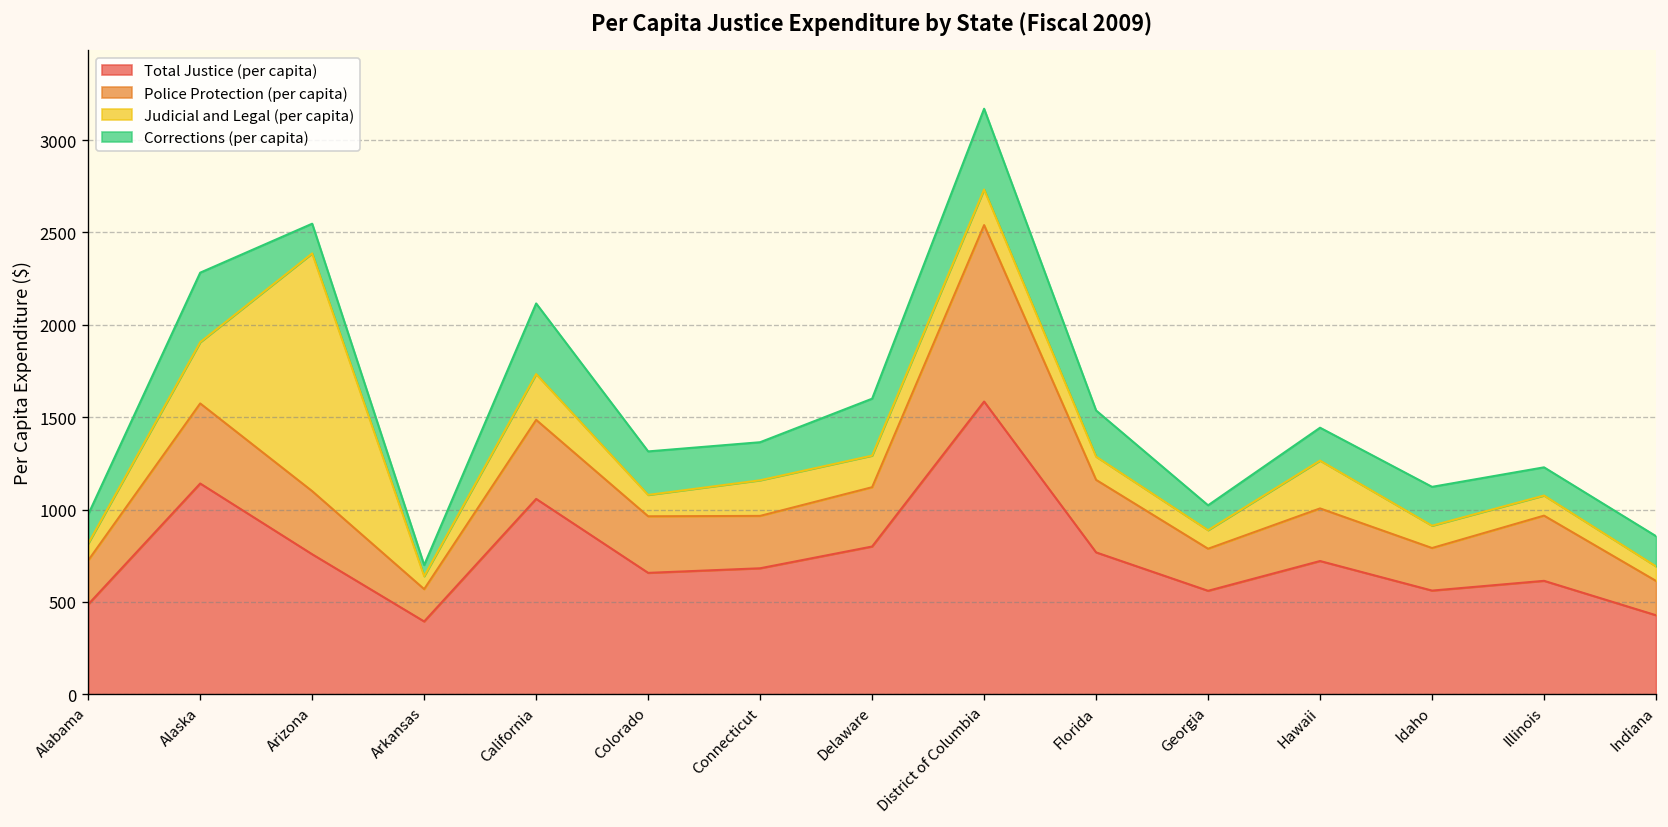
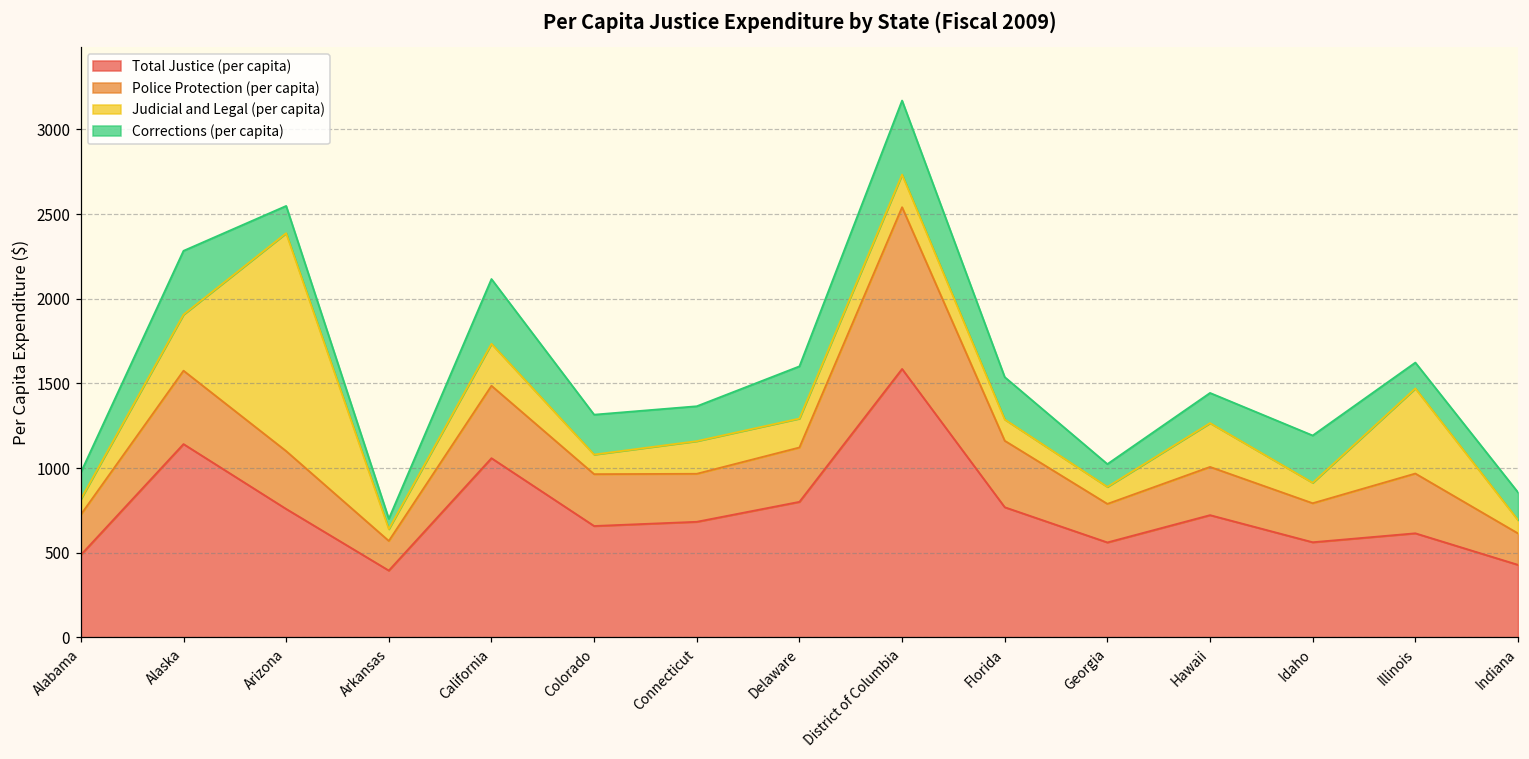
  {
    "Judicial and Legal (per capita)": {
      "Alabama": 90,
      "Alaska": 330,
      "Arizona": 1290,
      "Arkansas": 70,
      "California": 250,
      "Colorado": 120,
      "Connecticut": 190,
      "Delaware": 170,
      "District of Columbia": 190,
      "Florida": 130,
      "Georgia": 100,
      "Hawaii": 260,
      "Idaho": 120,
-     "Illinois": 110,
+     "Illinois": 500,
      "Indiana": 80
    },
    "Corrections (per capita)": {
      "Alabama": 160,
      "Alaska": 380,
      "Arizona": 160,
      "Arkansas": 60,
      "California": 380,
      "Colorado": 240,
      "Connecticut": 210,
      "Delaware": 310,
      "District of Columbia": 440,
      "Florida": 250,
      "Georgia": 130,
      "Hawaii": 180,
-     "Idaho": 210,
+     "Idaho": 280,
      "Illinois": 150,
      "Indiana": 160
    }
  }
